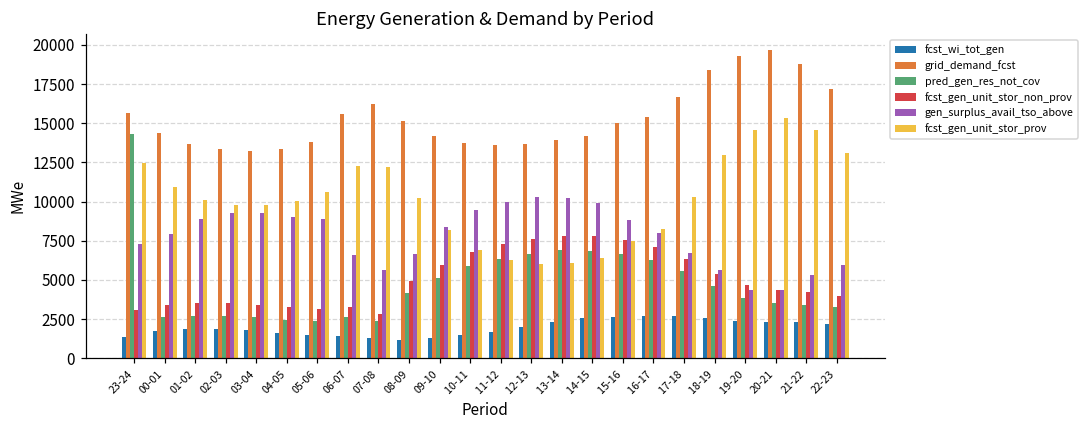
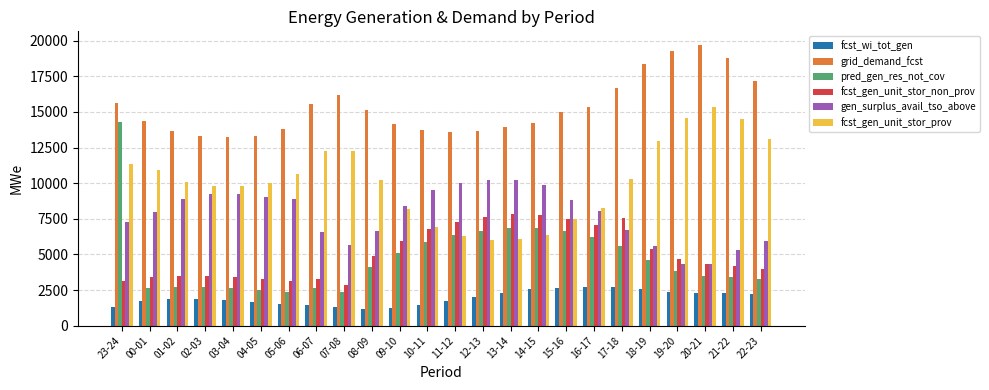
  {
    "fcst_wi_tot_gen": {
      "23-24": 1300,
      "00-01": 1700,
      "01-02": 1900,
      "02-03": 1900,
      "03-04": 1800,
      "04-05": 1600,
      "05-06": 1500,
      "06-07": 1400,
      "07-08": 1300,
      "08-09": 1200,
      "09-10": 1300,
      "10-11": 1500,
      "11-12": 1700,
      "12-13": 2000,
      "13-14": 2300,
      "14-15": 2500,
      "15-16": 2600,
      "16-17": 2700,
      "17-18": 2700,
      "18-19": 2600,
      "19-20": 2400,
      "20-21": 2300,
      "21-22": 2300,
      "22-23": 2200
    },
    "grid_demand_fcst": {
      "23-24": 15600,
      "00-01": 14400,
      "01-02": 13700,
      "02-03": 13300,
      "03-04": 13300,
      "04-05": 13300,
      "05-06": 13800,
      "06-07": 15600,
      "07-08": 16200,
      "08-09": 15200,
      "09-10": 14200,
      "10-11": 13700,
      "11-12": 13600,
      "12-13": 13700,
      "13-14": 13900,
      "14-15": 14200,
      "15-16": 15000,
      "16-17": 15400,
      "17-18": 16700,
      "18-19": 18400,
      "19-20": 19300,
      "20-21": 19700,
      "21-22": 18800,
      "22-23": 17200
    },
    "pred_gen_res_not_cov": {
      "23-24": 14300,
      "00-01": 2600,
      "01-02": 2700,
      "02-03": 2700,
      "03-04": 2600,
      "04-05": 2500,
      "05-06": 2400,
      "06-07": 2600,
      "07-08": 2400,
      "08-09": 4100,
      "09-10": 5100,
      "10-11": 5900,
      "11-12": 6300,
      "12-13": 6700,
      "13-14": 6900,
      "14-15": 6900,
      "15-16": 6700,
      "16-17": 6200,
      "17-18": 5600,
      "18-19": 4600,
      "19-20": 3800,
      "20-21": 3500,
      "21-22": 3400,
      "22-23": 3300
    },
    "fcst_gen_unit_stor_non_prov": {
      "23-24": 3100,
      "00-01": 3400,
      "01-02": 3500,
      "02-03": 3500,
      "03-04": 3400,
      "04-05": 3300,
      "05-06": 3100,
      "06-07": 3300,
      "07-08": 2800,
      "08-09": 4900,
      "09-10": 6000,
      "10-11": 6800,
      "11-12": 7300,
      "12-13": 7600,
      "13-14": 7800,
      "14-15": 7800,
      "15-16": 7500,
      "16-17": 7100,
-     "17-18": 6400,
+     "17-18": 7600,
      "18-19": 5400,
      "19-20": 4700,
      "20-21": 4300,
      "21-22": 4200,
      "22-23": 4000
    },
    "gen_surplus_avail_tso_above": {
      "23-24": 7300,
      "00-01": 8000,
      "01-02": 8900,
      "02-03": 9300,
      "03-04": 9300,
      "04-05": 9000,
      "05-06": 8900,
      "06-07": 6600,
      "07-08": 5700,
      "08-09": 6600,
      "09-10": 8400,
      "10-11": 9500,
      "11-12": 10000,
      "12-13": 10300,
      "13-14": 10200,
      "14-15": 9900,
      "15-16": 8800,
      "16-17": 8000,
      "17-18": 6700,
      "18-19": 5600,
      "19-20": 4300,
      "20-21": 4300,
      "21-22": 5300,
      "22-23": 5900
    },
    "fcst_gen_unit_stor_prov": {
-     "23-24": 12500,
+     "23-24": 11300,
      "00-01": 10900,
      "01-02": 10100,
      "02-03": 9800,
      "03-04": 9800,
      "04-05": 10000,
      "05-06": 10600,
      "06-07": 12200,
      "07-08": 12200,
      "08-09": 10200,
      "09-10": 8200,
      "10-11": 6900,
      "11-12": 6300,
      "12-13": 6000,
      "13-14": 6100,
      "14-15": 6400,
      "15-16": 7500,
      "16-17": 8300,
      "17-18": 10300,
      "18-19": 13000,
      "19-20": 14600,
      "20-21": 15300,
      "21-22": 14500,
      "22-23": 13100
    }
  }
